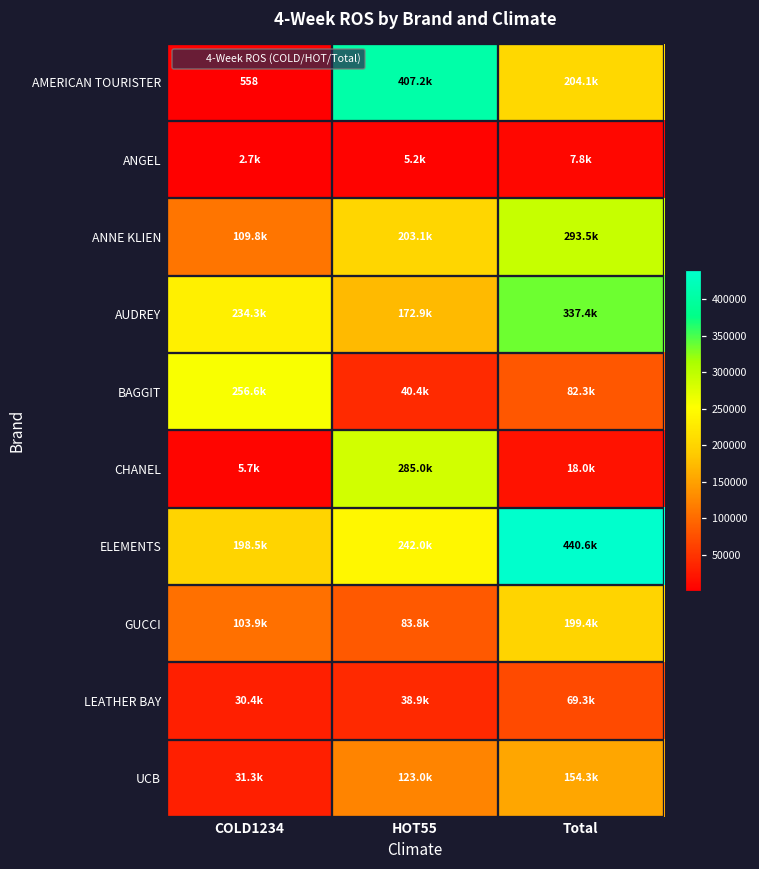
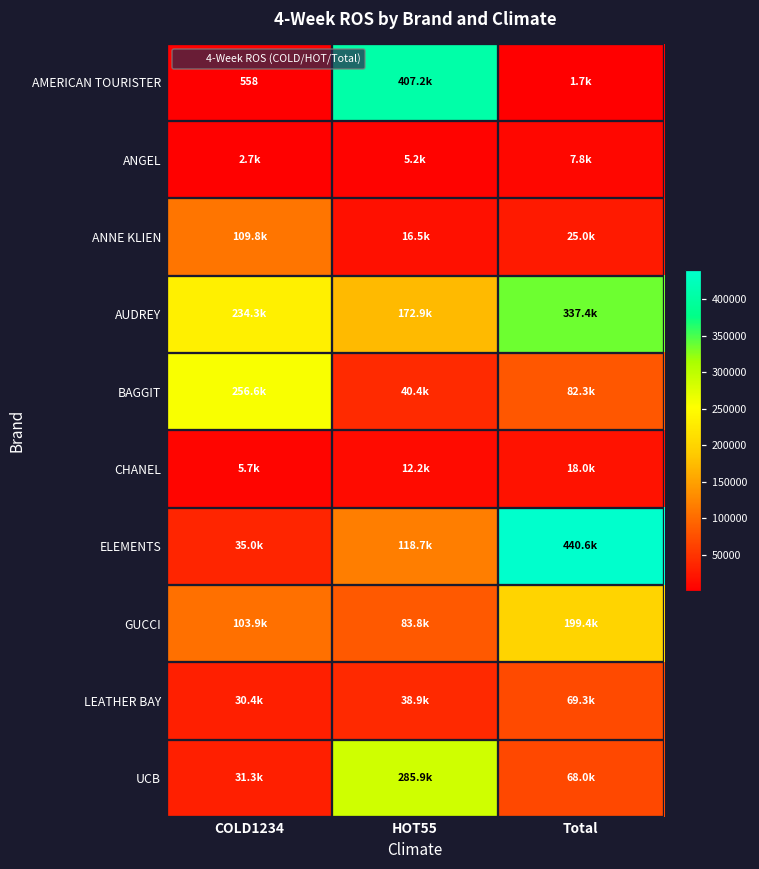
  {
    "AMERICAN TOURISTER": {
      "COLD1234": "558",
      "HOT55": "407.2k",
-     "Total": "204.1k"
+     "Total": "1.7k"
    },
    "ANGEL": {
      "COLD1234": "2.7k",
      "HOT55": "5.2k",
      "Total": "7.8k"
    },
    "ANNE KLIEN": {
      "COLD1234": "109.8k",
-     "HOT55": "203.1k",
-     "Total": "293.5k"
+     "HOT55": "16.5k",
+     "Total": "25.0k"
    },
    "AUDREY": {
      "COLD1234": "234.3k",
      "HOT55": "172.9k",
      "Total": "337.4k"
    },
    "BAGGIT": {
      "COLD1234": "256.6k",
      "HOT55": "40.4k",
      "Total": "82.3k"
    },
    "CHANEL": {
      "COLD1234": "5.7k",
-     "HOT55": "285.0k",
+     "HOT55": "12.2k",
      "Total": "18.0k"
    },
    "ELEMENTS": {
-     "COLD1234": "198.5k",
-     "HOT55": "242.0k",
+     "COLD1234": "35.0k",
+     "HOT55": "118.7k",
      "Total": "440.6k"
    },
    "GUCCI": {
      "COLD1234": "103.9k",
      "HOT55": "83.8k",
      "Total": "199.4k"
    },
    "LEATHER BAY": {
      "COLD1234": "30.4k",
      "HOT55": "38.9k",
      "Total": "69.3k"
    },
    "UCB": {
      "COLD1234": "31.3k",
-     "HOT55": "123.0k",
-     "Total": "154.3k"
+     "HOT55": "285.9k",
+     "Total": "68.0k"
    }
  }
